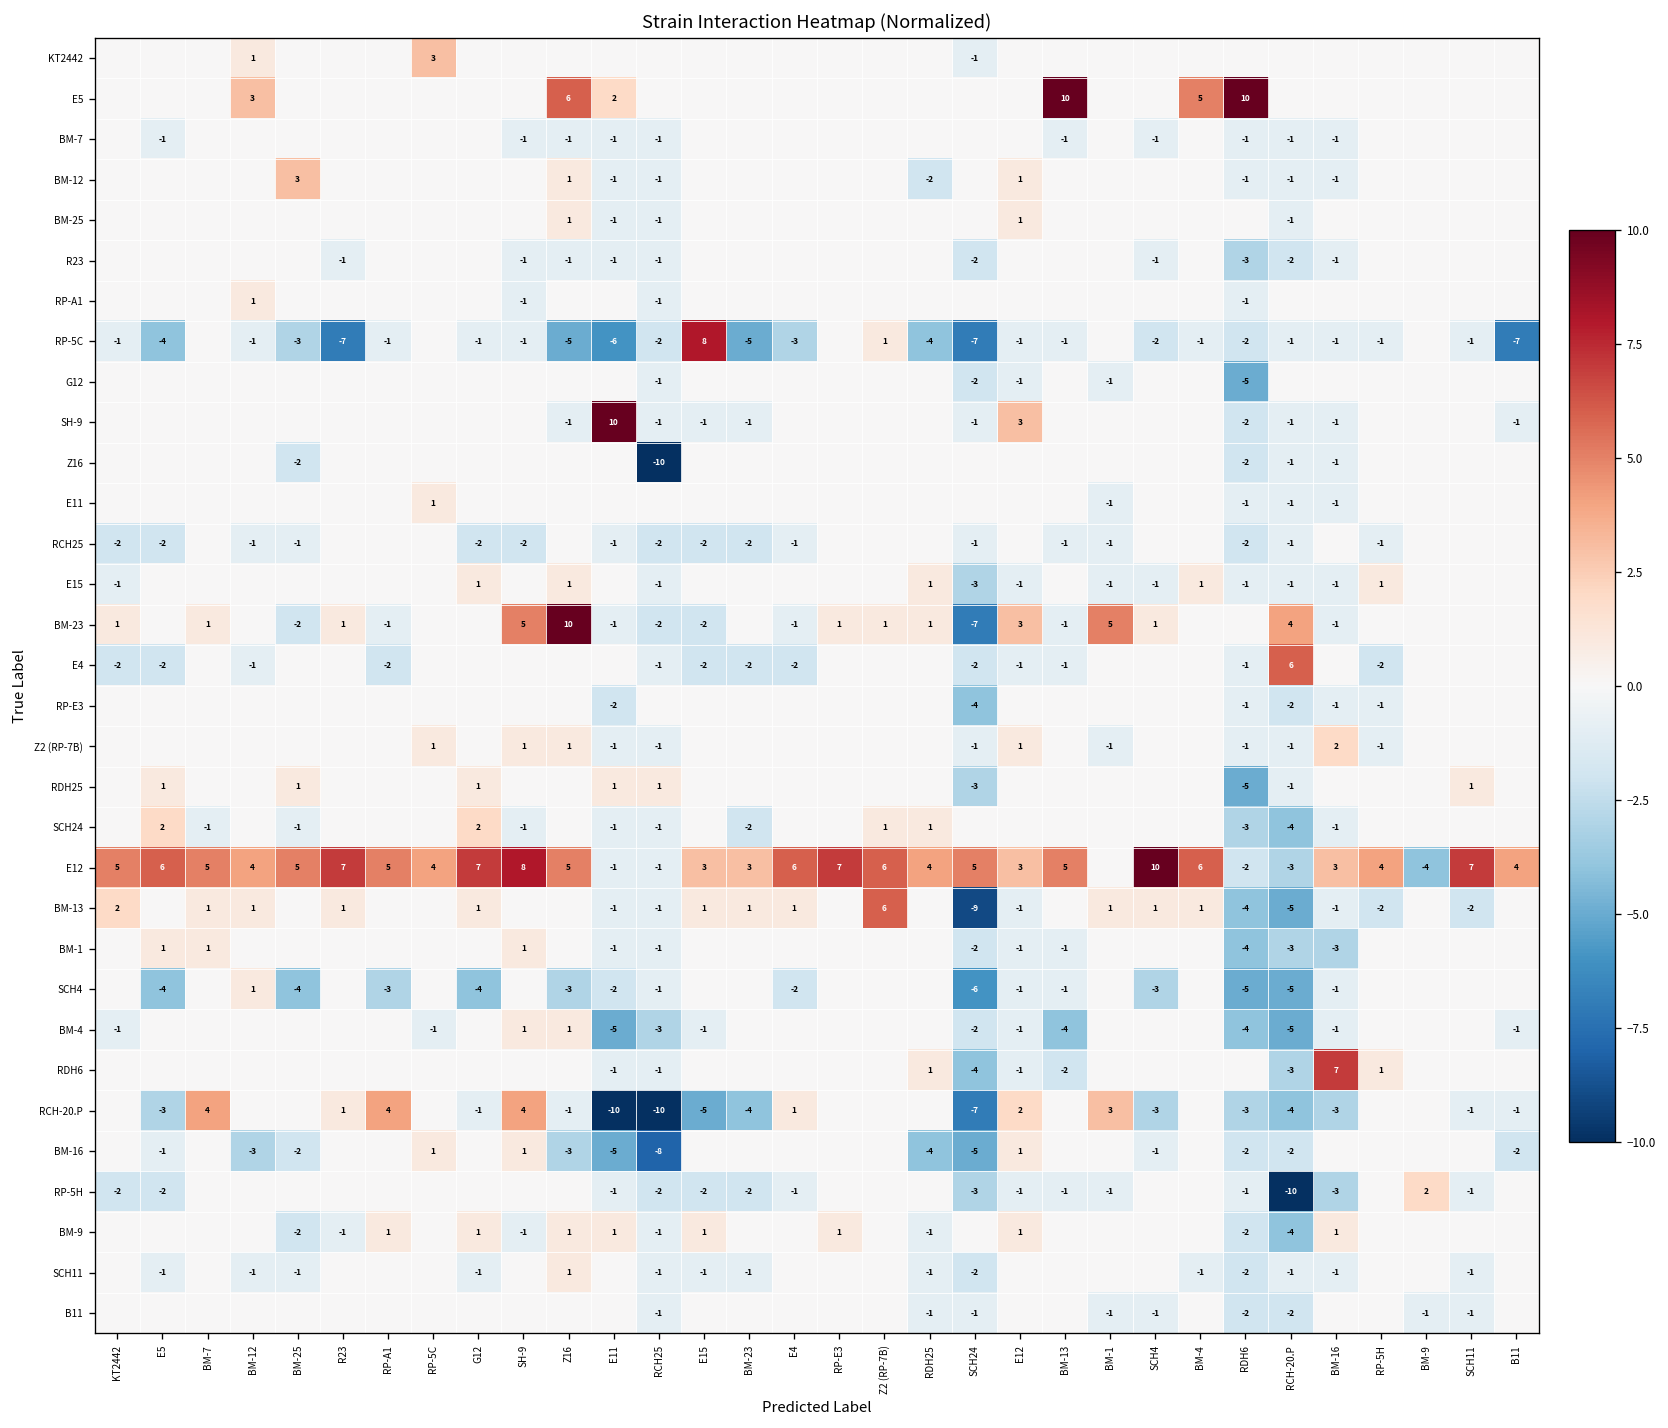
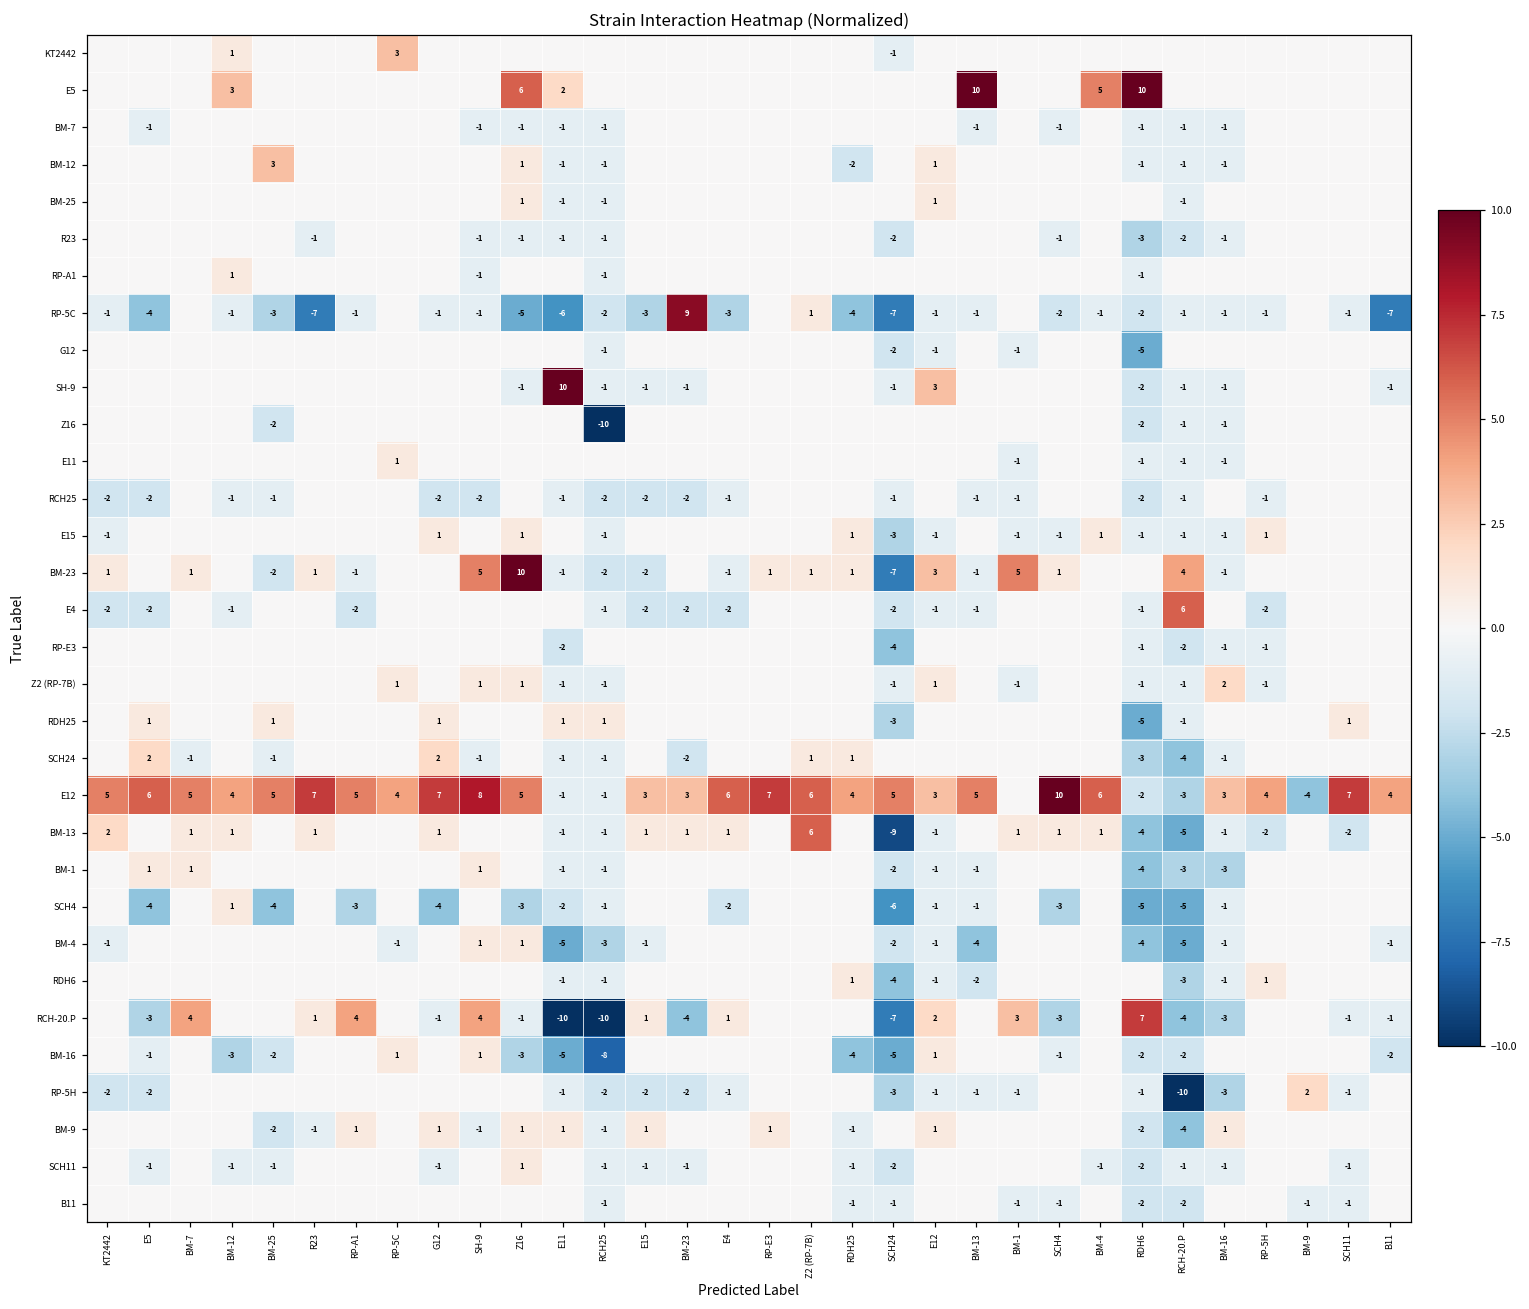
  {
    "RP-5C": {
      "KT2442": -1,
      "E5": -4,
      "BM-12": -1,
      "BM-25": -3,
      "R23": -7,
      "RP-A1": -1,
      "G12": -1,
      "SH-9": -1,
      "Z16": -5,
      "E11": -6,
      "RCH25": -2,
-     "E15": 8,
-     "BM-23": -5,
+     "E15": -3,
+     "BM-23": 9,
      "E4": -3,
      "Z2 (RP-7B)": 1,
      "RDH25": -4,
      "SCH24": -7,
      "E12": -1,
      "BM-13": -1,
      "SCH4": -2,
      "BM-4": -1,
      "RDH6": -2,
      "RCH-20.P": -1,
      "BM-16": -1,
      "RP-5H": -1,
      "SCH11": -1,
      "B11": -7
    },
    "RDH6": {
      "E11": -1,
      "RCH25": -1,
      "RDH25": 1,
      "SCH24": -4,
      "E12": -1,
      "BM-13": -2,
      "RCH-20.P": -3,
-     "BM-16": 7,
+     "BM-16": -1,
      "RP-5H": 1
    },
    "RCH-20.P": {
      "E5": -3,
      "BM-7": 4,
      "R23": 1,
      "RP-A1": 4,
      "G12": -1,
      "SH-9": 4,
      "Z16": -1,
      "E11": -10,
      "RCH25": -10,
-     "E15": -5,
+     "E15": 1,
      "BM-23": -4,
      "E4": 1,
      "SCH24": -7,
      "E12": 2,
      "BM-1": 3,
      "SCH4": -3,
-     "RDH6": -3,
+     "RDH6": 7,
      "RCH-20.P": -4,
      "BM-16": -3,
      "SCH11": -1,
      "B11": -1
    }
  }
